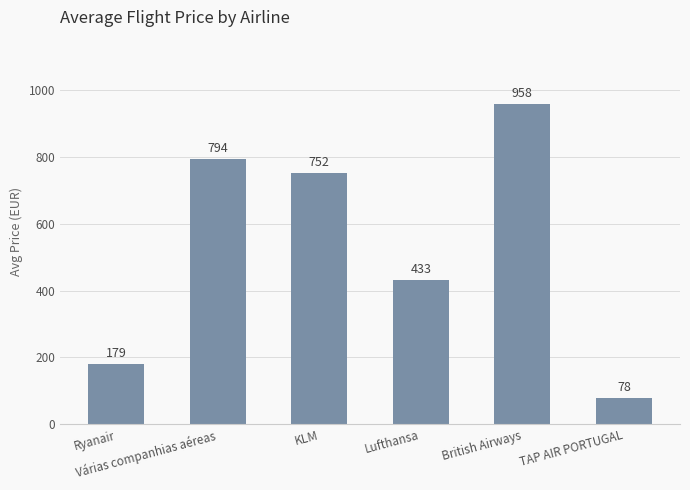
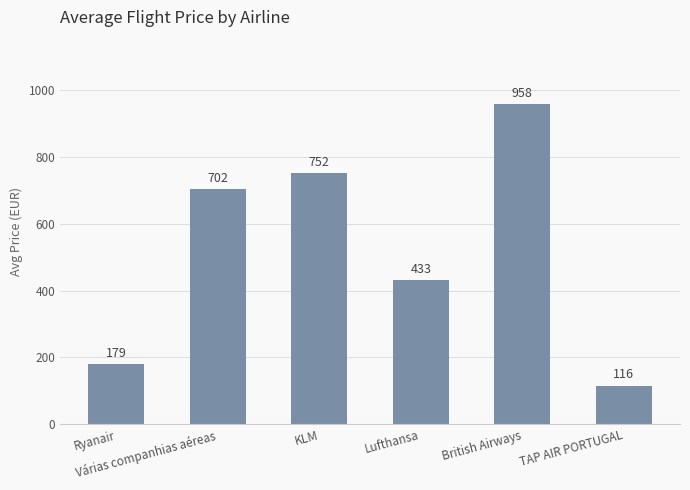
  {
    "Ryanair": 179,
-   "Várias companhias aéreas": 794,
+   "Várias companhias aéreas": 702,
    "KLM": 752,
    "Lufthansa": 433,
    "British Airways": 958,
-   "TAP AIR PORTUGAL": 78
+   "TAP AIR PORTUGAL": 116
  }
